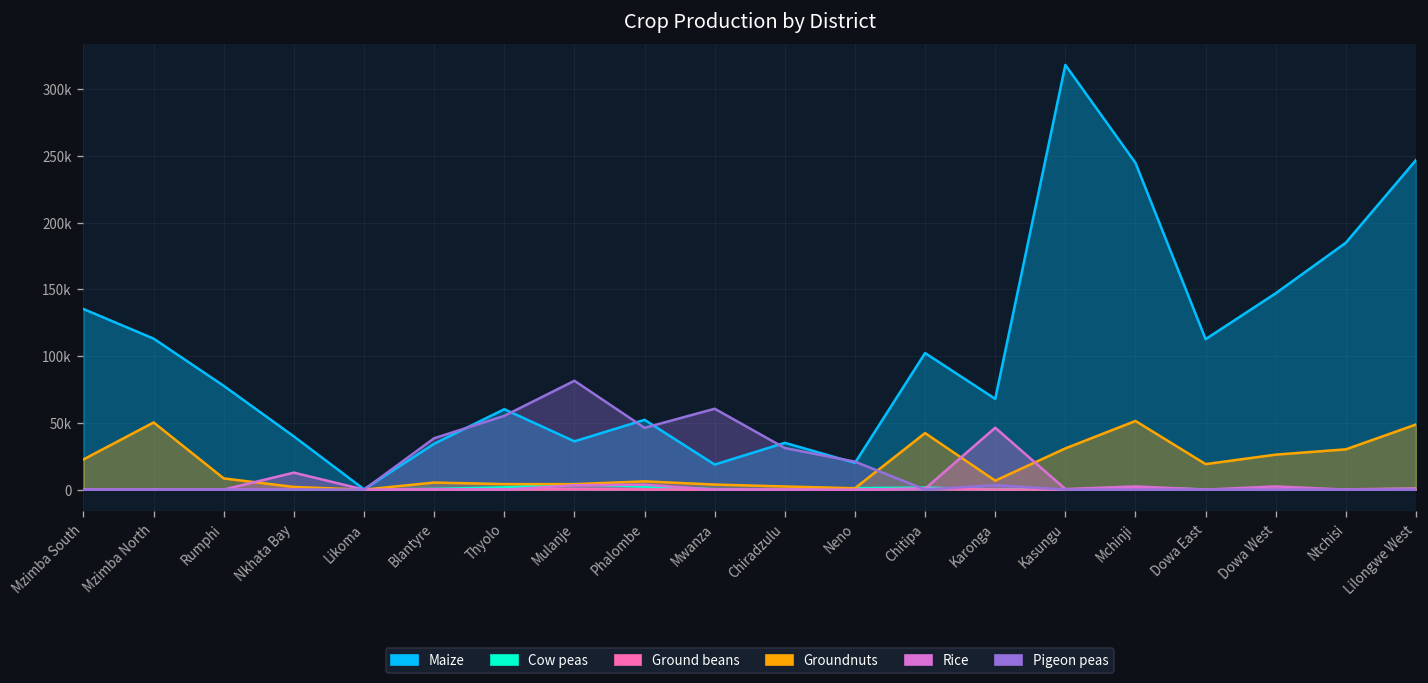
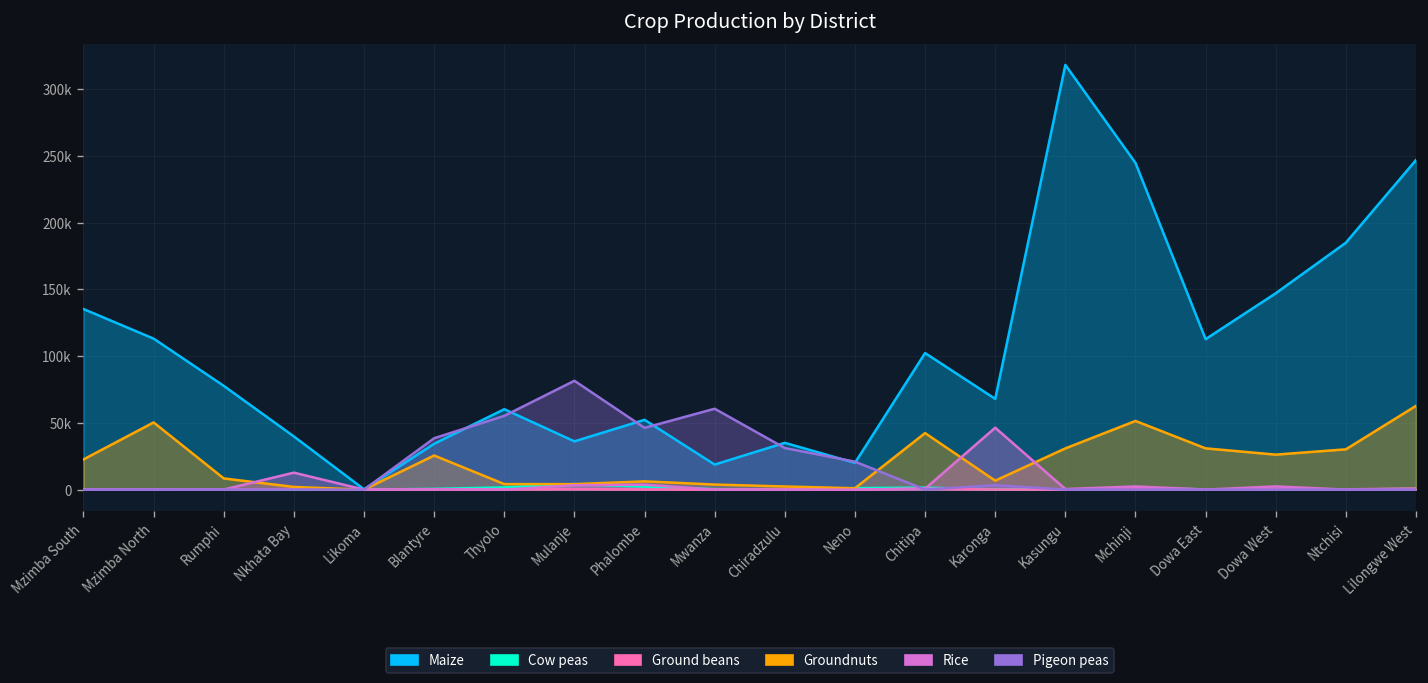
  {
    "Groundnuts": {
      "Mzimba South": 23000,
      "Mzimba North": 50000,
      "Rumphi": 8000,
-     "Blantyre": 5000,
+     "Blantyre": 26000,
      "Thyolo": 4000,
      "Phalombe": 6000,
      "Mwanza": 4000,
      "Chitipa": 42000,
      "Karonga": 7000,
      "Kasungu": 31000,
      "Mchinji": 51000,
-     "Dowa East": 19000,
+     "Dowa East": 31000,
      "Dowa West": 26000,
      "Ntchisi": 30000,
-     "Lilongwe West": 49000
+     "Lilongwe West": 63000
    }
  }
